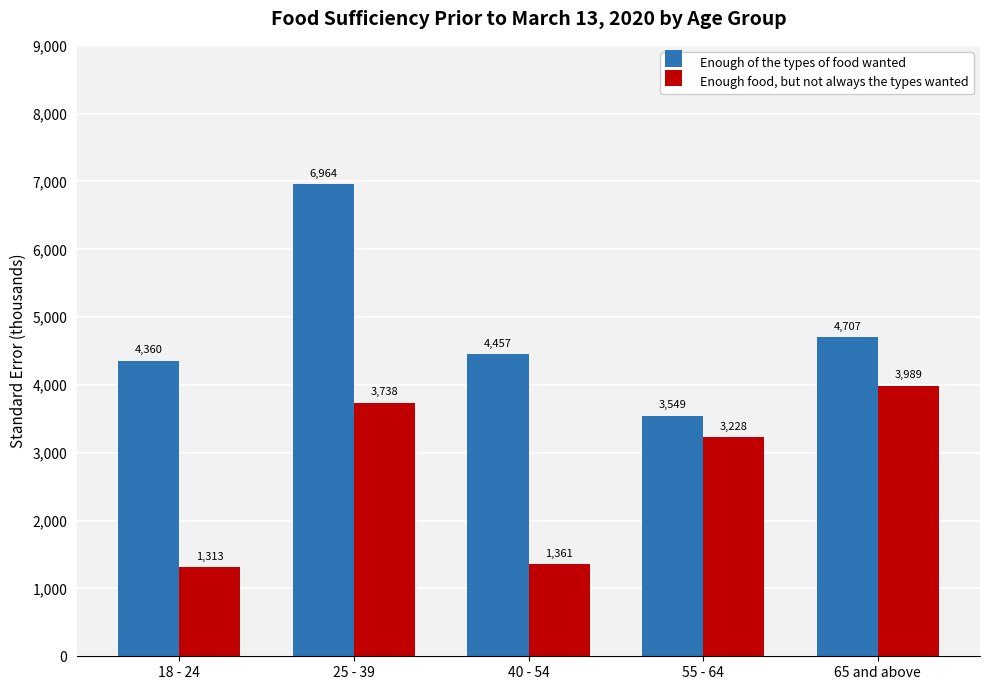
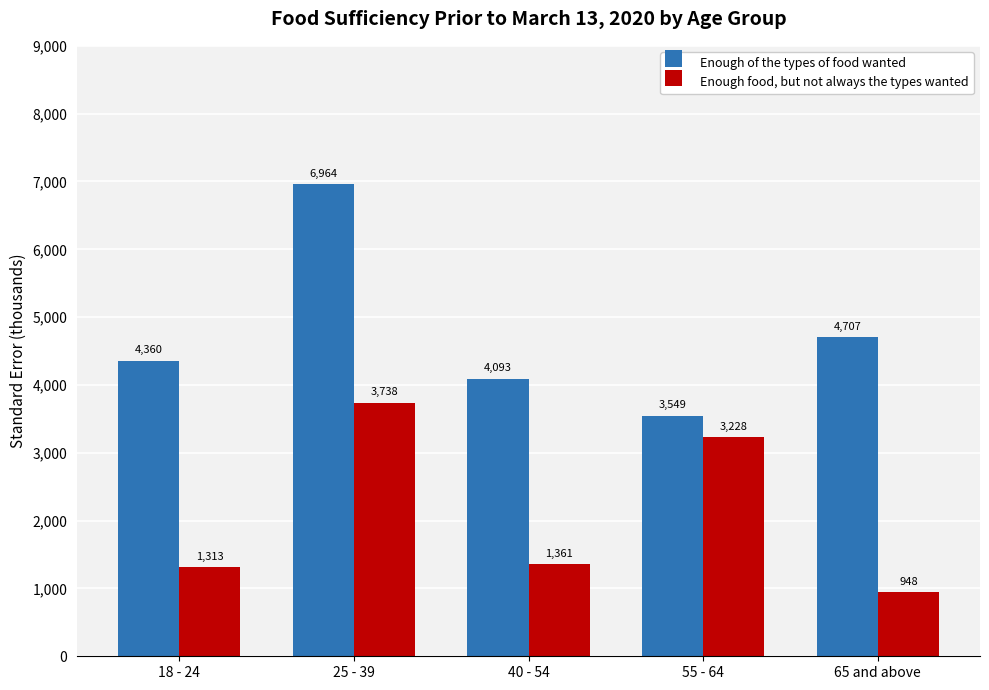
  {
    "Enough of the types of food wanted": {
      "18 - 24": "4,360",
      "25 - 39": "6,964",
-     "40 - 54": "4,457",
+     "40 - 54": "4,093",
      "55 - 64": "3,549",
      "65 and above": "4,707"
    },
    "Enough food, but not always the types wanted": {
      "18 - 24": "1,313",
      "25 - 39": "3,738",
      "40 - 54": "1,361",
      "55 - 64": "3,228",
-     "65 and above": "3,989"
+     "65 and above": "948"
    }
  }
